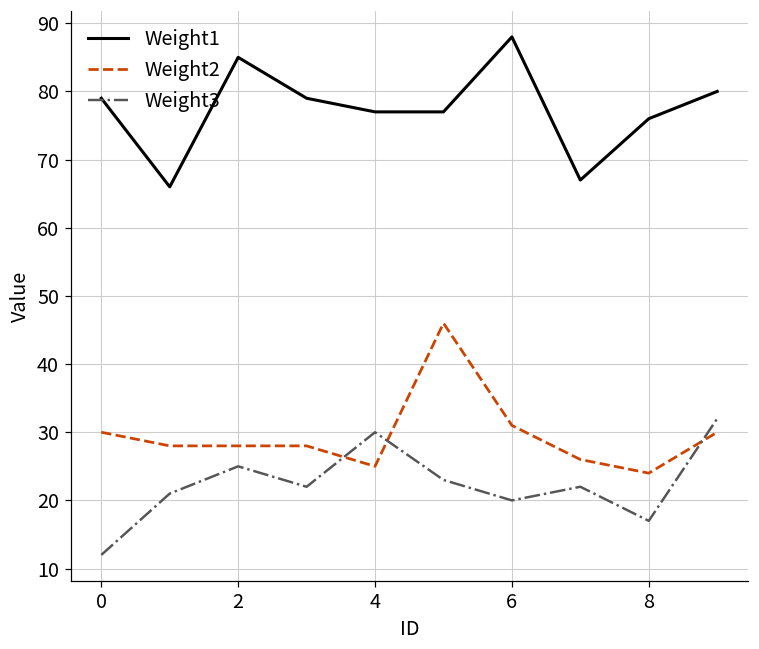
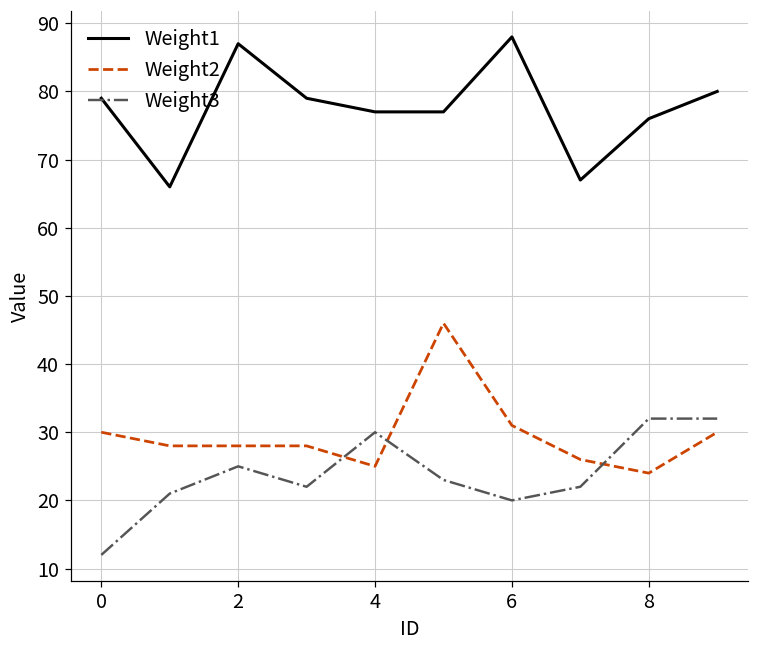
  {
    "Weight1": {
      "0": 79,
-     "2": 85,
+     "2": 87,
      "4": 77,
      "6": 88,
      "8": 76
    },
    "Weight2": {
      "0": 30,
      "2": 28,
      "4": 25,
      "6": 31,
      "8": 24
    },
    "Weight3": {
      "0": 12,
      "2": 25,
      "4": 30,
      "6": 20,
-     "8": 17
+     "8": 32
    }
  }
